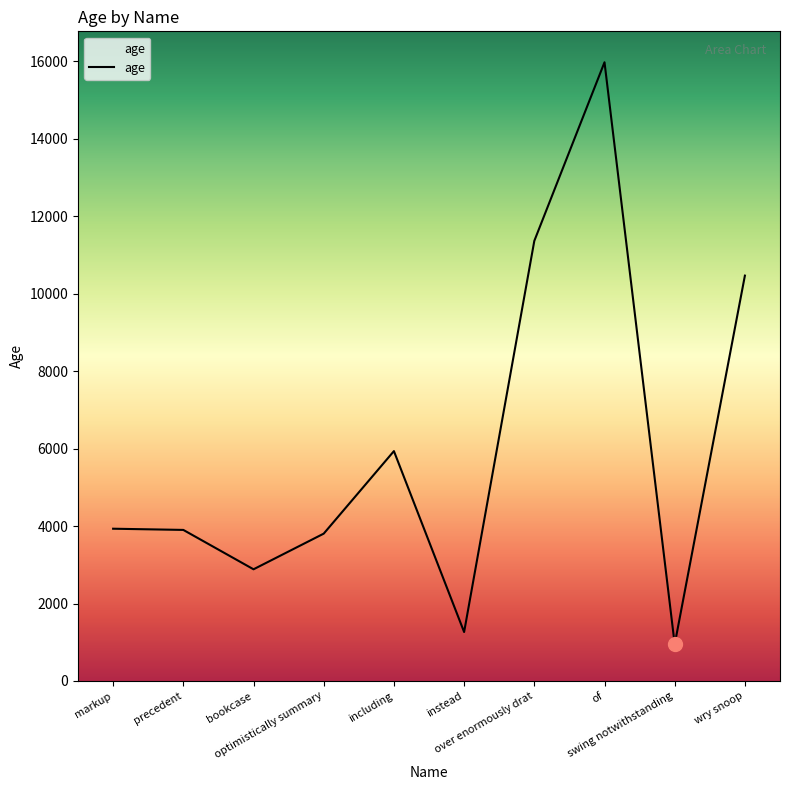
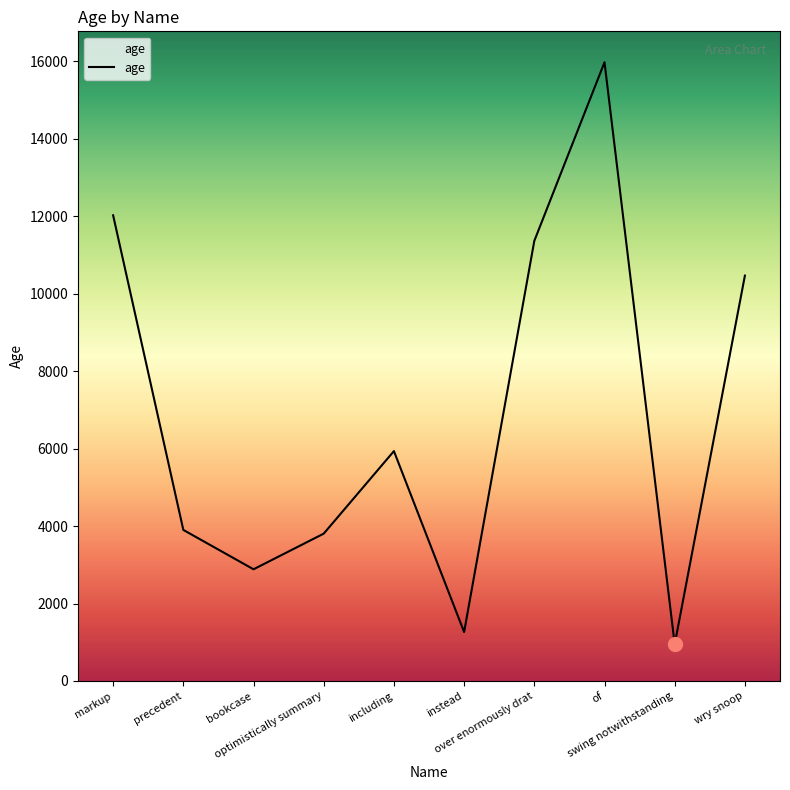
  {
    "age": {
-     "markup": 3900,
+     "markup": 12000,
      "precedent": 3900,
      "bookcase": 2900,
      "optimistically summary": 3800,
      "including": 5900,
      "instead": 1300,
      "over enormously drat": 11400,
      "of": 16000,
      "wry snoop": 10500
    }
  }
